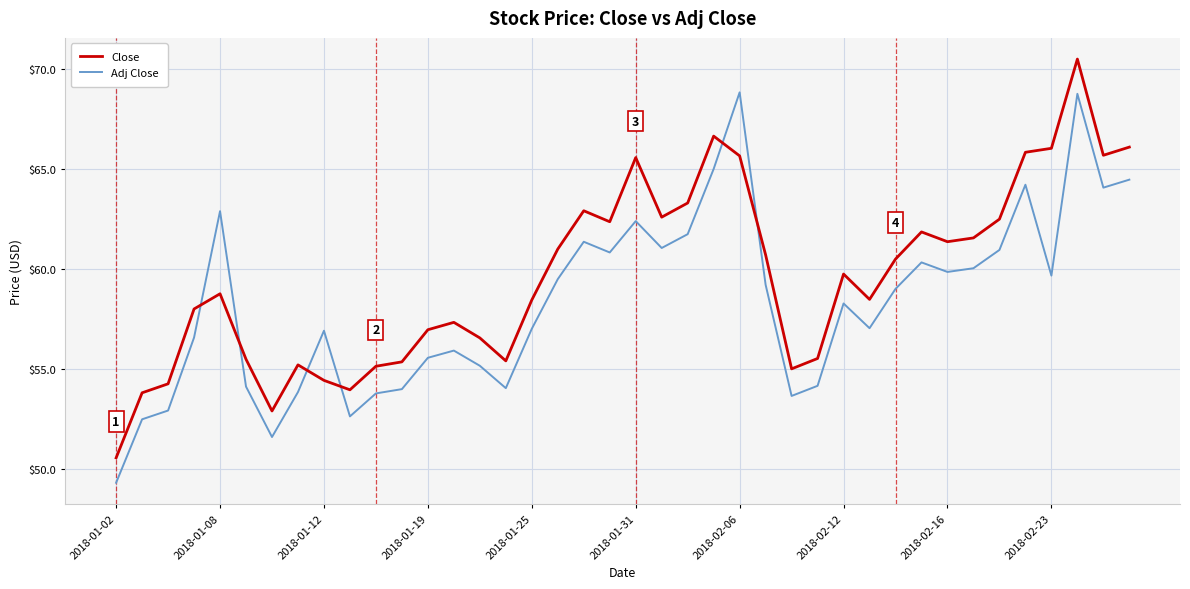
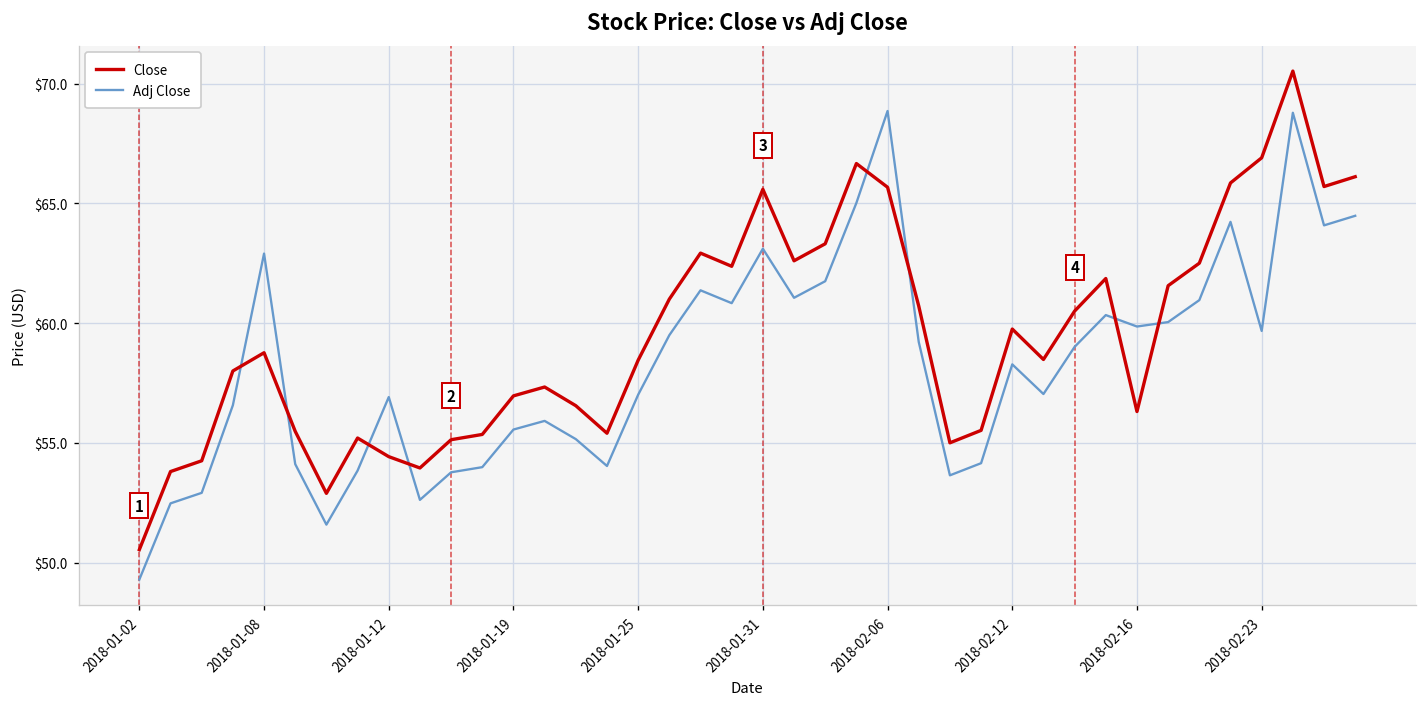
  {
    "Close": {
      "2018-01-02": "$50.5",
      "2018-01-08": "$58.8",
      "2018-01-12": "$54.4",
      "2018-01-19": "$57.0",
      "2018-01-25": "$58.5",
      "2018-01-31": "$65.6",
      "2018-02-06": "$65.7",
      "2018-02-12": "$59.8",
-     "2018-02-16": "$61.4",
-     "2018-02-23": "$66.0"
+     "2018-02-16": "$56.3",
+     "2018-02-23": "$66.9"
    },
    "Adj Close": {
      "2018-01-02": "$49.3",
      "2018-01-08": "$62.9",
      "2018-01-12": "$56.9",
      "2018-01-19": "$55.6",
      "2018-01-25": "$57.0",
-     "2018-01-31": "$62.4",
+     "2018-01-31": "$63.1",
      "2018-02-06": "$68.9",
      "2018-02-12": "$58.3",
      "2018-02-16": "$59.9",
      "2018-02-23": "$59.7"
    }
  }
